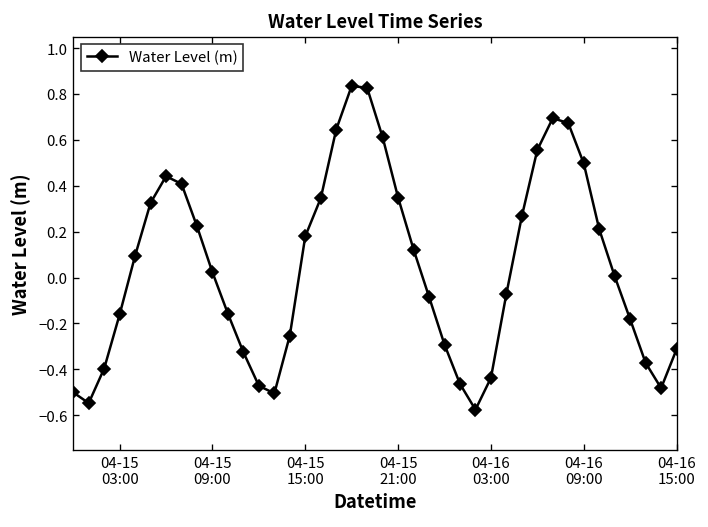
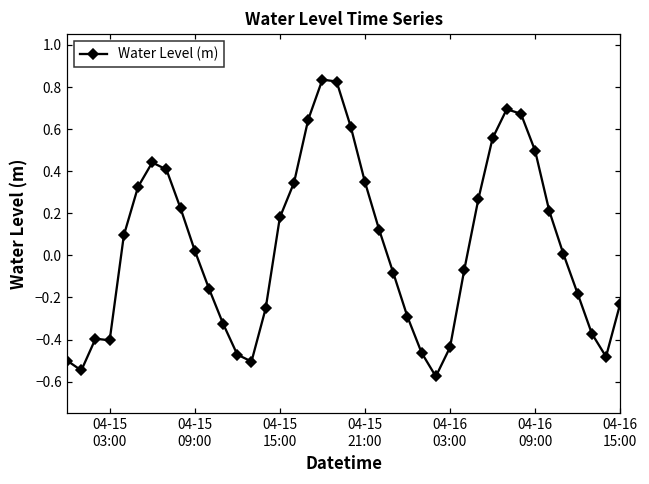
  {
-   "04-15 03:00": -0.16,
+   "04-15 03:00": -0.40,
    "04-15 09:00": 0.02,
    "04-15 15:00": 0.18,
    "04-15 21:00": 0.35,
    "04-16 03:00": -0.44,
    "04-16 09:00": 0.50,
-   "04-16 15:00": -0.31
+   "04-16 15:00": -0.23
  }
